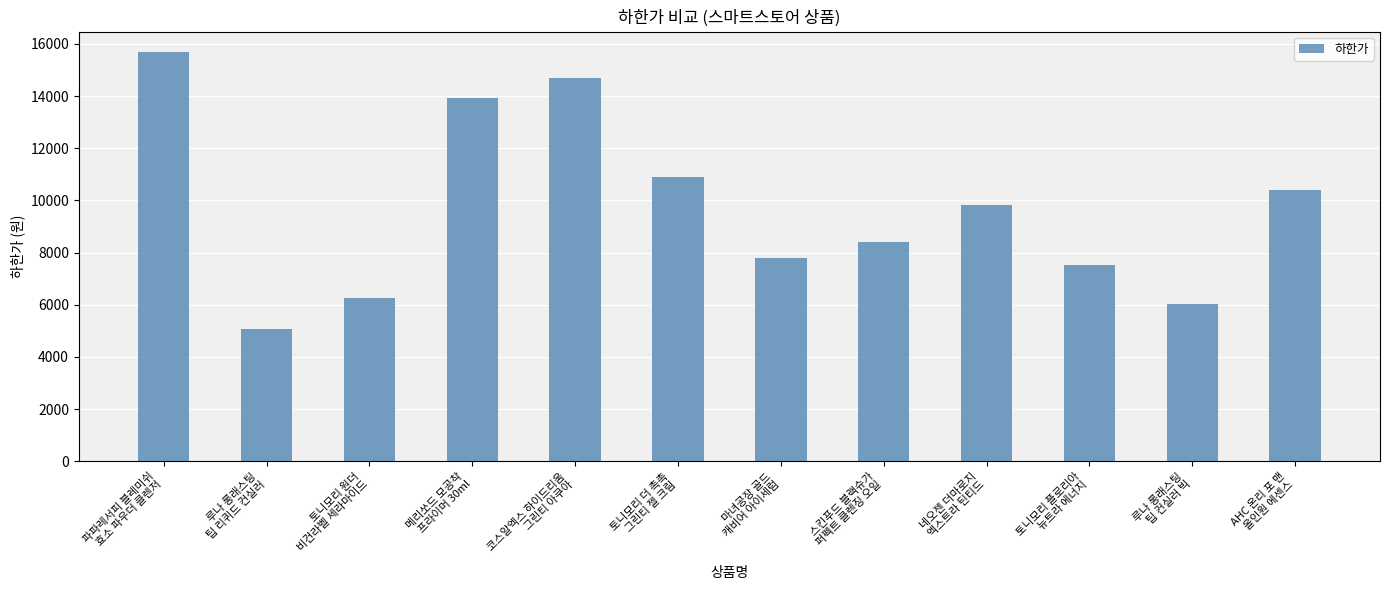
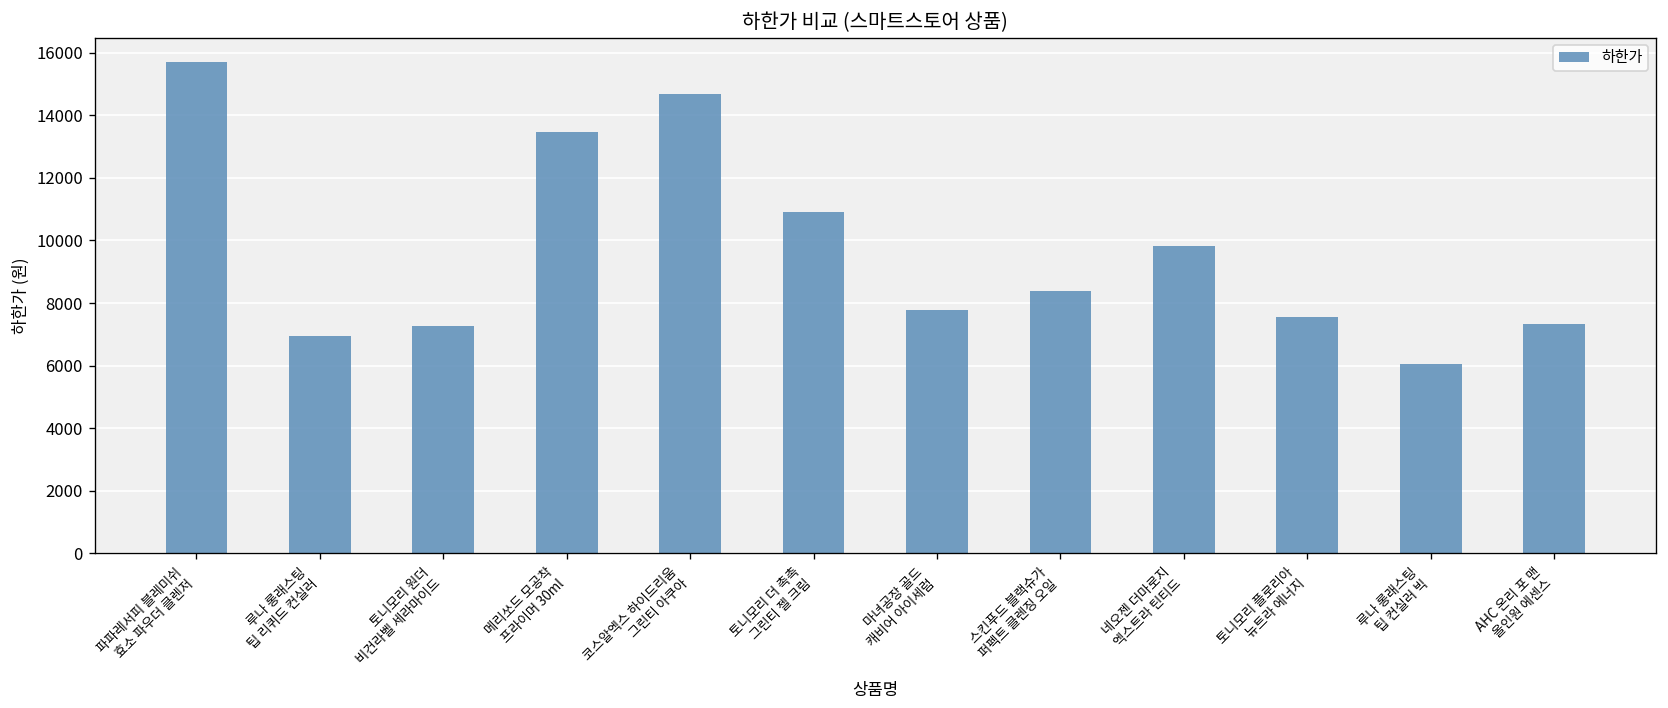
  {
    "파파레서피 블레미쉬 효소 파우더 클렌저": 15700,
-   "루나 롱래스팅 팁 리퀴드 컨실러": 5100,
-   "토니모리 원더 비건라벨 세라마이드": 6300,
-   "메리쏘드 모공착 프라이머 30ml": 13900,
+   "루나 롱래스팅 팁 리퀴드 컨실러": 7000,
+   "토니모리 원더 비건라벨 세라마이드": 7300,
+   "메리쏘드 모공착 프라이머 30ml": 13500,
    "코스알엑스 하이드리움 그린티 아쿠아": 14700,
    "토니모리 더 촉촉 그린티 젤 크림": 10900,
    "마녀공장 골드 캐비어 아이세럼": 7800,
    "스킨푸드 블랙슈가 퍼펙트 클렌징 오일": 8400,
    "네오젠 더마로지 엑스트라 틴티드": 9800,
    "토니모리 플로리아 뉴트라 에너지": 7500,
    "루나 롱래스팅 팁 컨실러 빅": 6000,
-   "AHC 온리 포 맨 올인원 에센스": 10400
+   "AHC 온리 포 맨 올인원 에센스": 7300
  }
